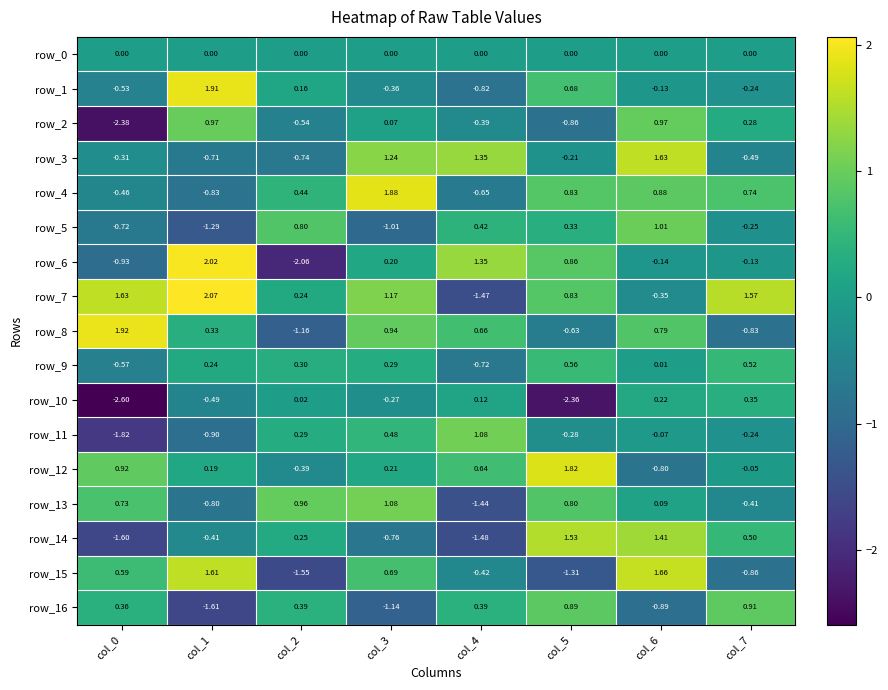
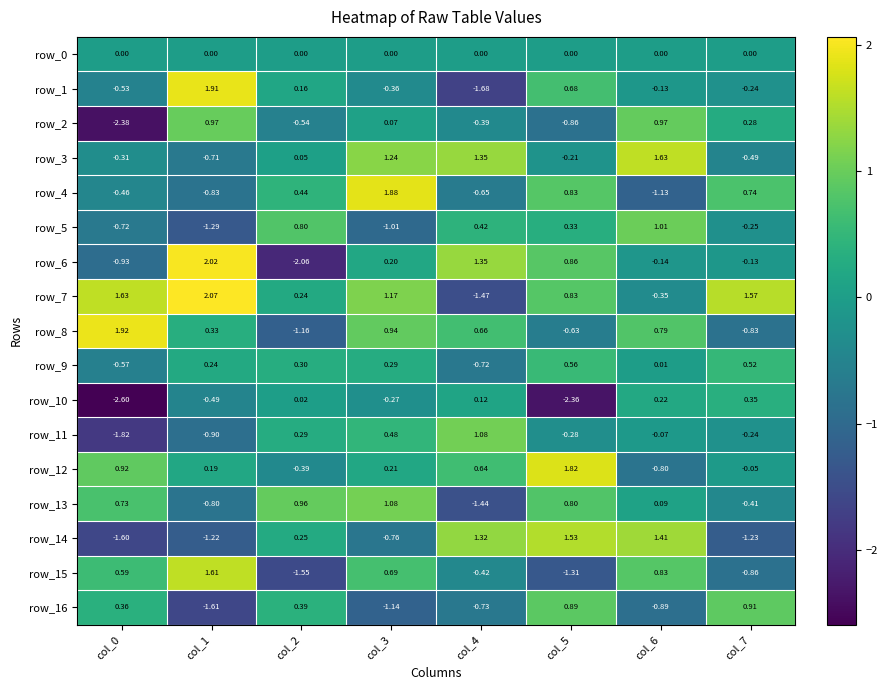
  {
    "row_0": {
      "col_0": 0.00,
      "col_1": 0.00,
      "col_2": 0.00,
      "col_3": 0.00,
      "col_4": 0.00,
      "col_5": 0.00,
      "col_6": 0.00,
      "col_7": 0.00
    },
    "row_1": {
      "col_0": -0.53,
      "col_1": 1.91,
      "col_2": 0.16,
      "col_3": -0.36,
-     "col_4": -0.82,
+     "col_4": -1.68,
      "col_5": 0.68,
      "col_6": -0.13,
      "col_7": -0.24
    },
    "row_2": {
      "col_0": -2.38,
      "col_1": 0.97,
      "col_2": -0.54,
      "col_3": 0.07,
      "col_4": -0.39,
      "col_5": -0.86,
      "col_6": 0.97,
      "col_7": 0.28
    },
    "row_3": {
      "col_0": -0.31,
      "col_1": -0.71,
-     "col_2": -0.74,
+     "col_2": 0.05,
      "col_3": 1.24,
      "col_4": 1.35,
      "col_5": -0.21,
      "col_6": 1.63,
      "col_7": -0.49
    },
    "row_4": {
      "col_0": -0.46,
      "col_1": -0.83,
      "col_2": 0.44,
      "col_3": 1.88,
      "col_4": -0.65,
      "col_5": 0.83,
-     "col_6": 0.88,
+     "col_6": -1.13,
      "col_7": 0.74
    },
    "row_5": {
      "col_0": -0.72,
      "col_1": -1.29,
      "col_2": 0.80,
      "col_3": -1.01,
      "col_4": 0.42,
      "col_5": 0.33,
      "col_6": 1.01,
      "col_7": -0.25
    },
    "row_6": {
      "col_0": -0.93,
      "col_1": 2.02,
      "col_2": -2.06,
      "col_3": 0.20,
      "col_4": 1.35,
      "col_5": 0.86,
      "col_6": -0.14,
      "col_7": -0.13
    },
    "row_7": {
      "col_0": 1.63,
      "col_1": 2.07,
      "col_2": 0.24,
      "col_3": 1.17,
      "col_4": -1.47,
      "col_5": 0.83,
      "col_6": -0.35,
      "col_7": 1.57
    },
    "row_8": {
      "col_0": 1.92,
      "col_1": 0.33,
      "col_2": -1.16,
      "col_3": 0.94,
      "col_4": 0.66,
      "col_5": -0.63,
      "col_6": 0.79,
      "col_7": -0.83
    },
    "row_9": {
      "col_0": -0.57,
      "col_1": 0.24,
      "col_2": 0.30,
      "col_3": 0.29,
      "col_4": -0.72,
      "col_5": 0.56,
      "col_6": 0.01,
      "col_7": 0.52
    },
    "row_10": {
      "col_0": -2.60,
      "col_1": -0.49,
      "col_2": 0.02,
      "col_3": -0.27,
      "col_4": 0.12,
      "col_5": -2.36,
      "col_6": 0.22,
      "col_7": 0.35
    },
    "row_11": {
      "col_0": -1.82,
      "col_1": -0.90,
      "col_2": 0.29,
      "col_3": 0.48,
      "col_4": 1.08,
      "col_5": -0.28,
      "col_6": -0.07,
      "col_7": -0.24
    },
    "row_12": {
      "col_0": 0.92,
      "col_1": 0.19,
      "col_2": -0.39,
      "col_3": 0.21,
      "col_4": 0.64,
      "col_5": 1.82,
      "col_6": -0.80,
      "col_7": -0.05
    },
    "row_13": {
      "col_0": 0.73,
      "col_1": -0.80,
      "col_2": 0.96,
      "col_3": 1.08,
      "col_4": -1.44,
      "col_5": 0.80,
      "col_6": 0.09,
      "col_7": -0.41
    },
    "row_14": {
      "col_0": -1.60,
-     "col_1": -0.41,
+     "col_1": -1.22,
      "col_2": 0.25,
      "col_3": -0.76,
-     "col_4": -1.48,
+     "col_4": 1.32,
      "col_5": 1.53,
      "col_6": 1.41,
-     "col_7": 0.50
+     "col_7": -1.23
    },
    "row_15": {
      "col_0": 0.59,
      "col_1": 1.61,
      "col_2": -1.55,
      "col_3": 0.69,
      "col_4": -0.42,
      "col_5": -1.31,
-     "col_6": 1.66,
+     "col_6": 0.83,
      "col_7": -0.86
    },
    "row_16": {
      "col_0": 0.36,
      "col_1": -1.61,
      "col_2": 0.39,
      "col_3": -1.14,
-     "col_4": 0.39,
+     "col_4": -0.73,
      "col_5": 0.89,
      "col_6": -0.89,
      "col_7": 0.91
    }
  }
